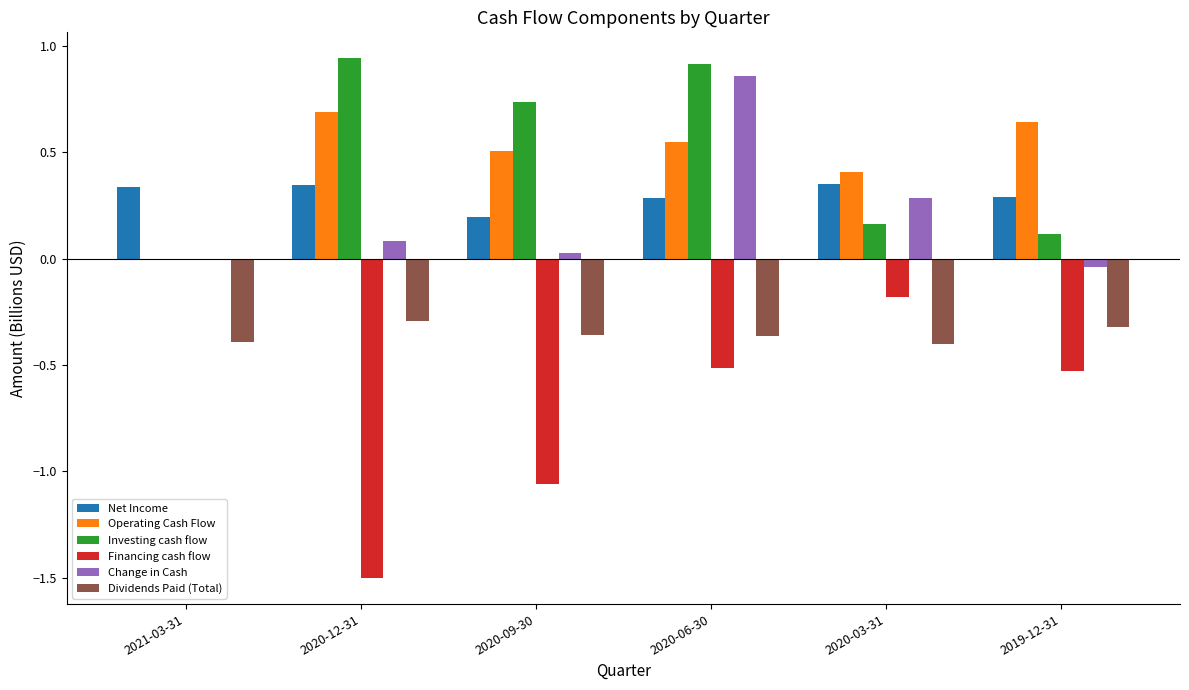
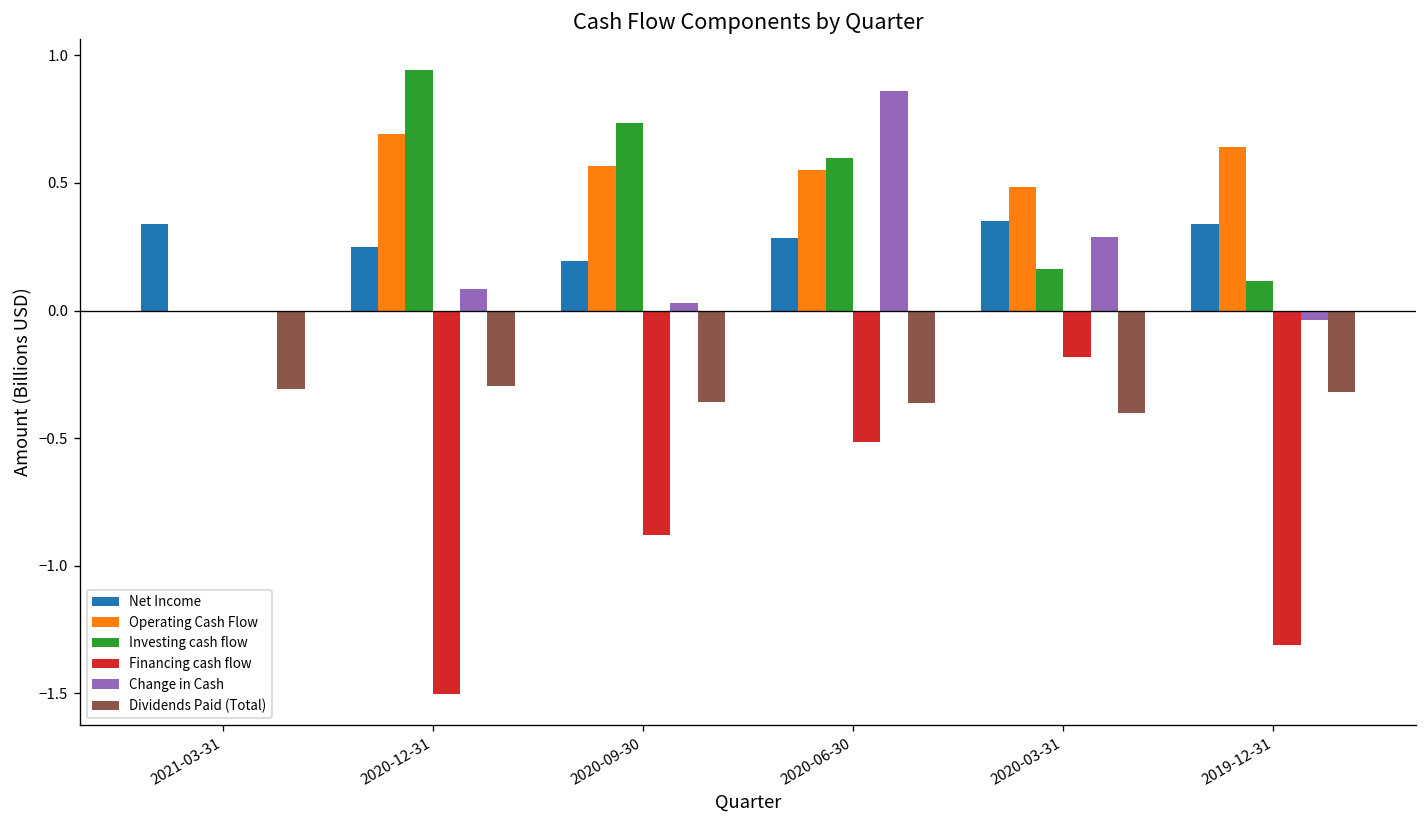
  {
    "Net Income": {
      "2021-03-31": 0.34,
-     "2020-12-31": 0.35,
+     "2020-12-31": 0.25,
      "2020-09-30": 0.20,
      "2020-06-30": 0.28,
      "2020-03-31": 0.35,
-     "2019-12-31": 0.29
+     "2019-12-31": 0.34
    },
    "Operating Cash Flow": {
      "2021-03-31": 0.00,
      "2020-12-31": 0.69,
-     "2020-09-30": 0.51,
+     "2020-09-30": 0.57,
      "2020-06-30": 0.55,
-     "2020-03-31": 0.41,
+     "2020-03-31": 0.49,
      "2019-12-31": 0.64
    },
    "Investing cash flow": {
      "2021-03-31": 0.00,
      "2020-12-31": 0.94,
      "2020-09-30": 0.74,
-     "2020-06-30": 0.92,
+     "2020-06-30": 0.60,
      "2020-03-31": 0.16,
      "2019-12-31": 0.11
    },
    "Financing cash flow": {
      "2021-03-31": 0.00,
      "2020-12-31": -1.50,
-     "2020-09-30": -1.06,
+     "2020-09-30": -0.88,
      "2020-06-30": -0.51,
      "2020-03-31": -0.18,
-     "2019-12-31": -0.53
+     "2019-12-31": -1.31
    },
    "Change in Cash": {
      "2021-03-31": 0.00,
      "2020-12-31": 0.09,
      "2020-09-30": 0.03,
      "2020-06-30": 0.86,
      "2020-03-31": 0.29,
      "2019-12-31": -0.04
    },
    "Dividends Paid (Total)": {
-     "2021-03-31": -0.39,
+     "2021-03-31": -0.31,
      "2020-12-31": -0.29,
      "2020-09-30": -0.36,
      "2020-06-30": -0.36,
      "2020-03-31": -0.40,
      "2019-12-31": -0.32
    }
  }
